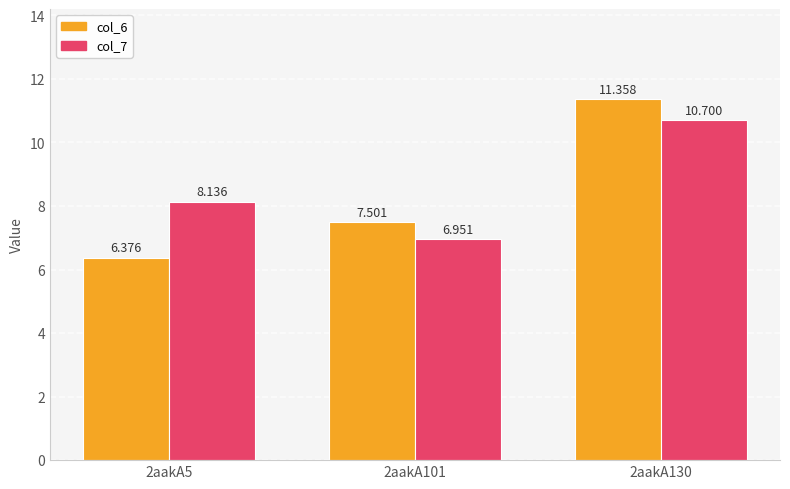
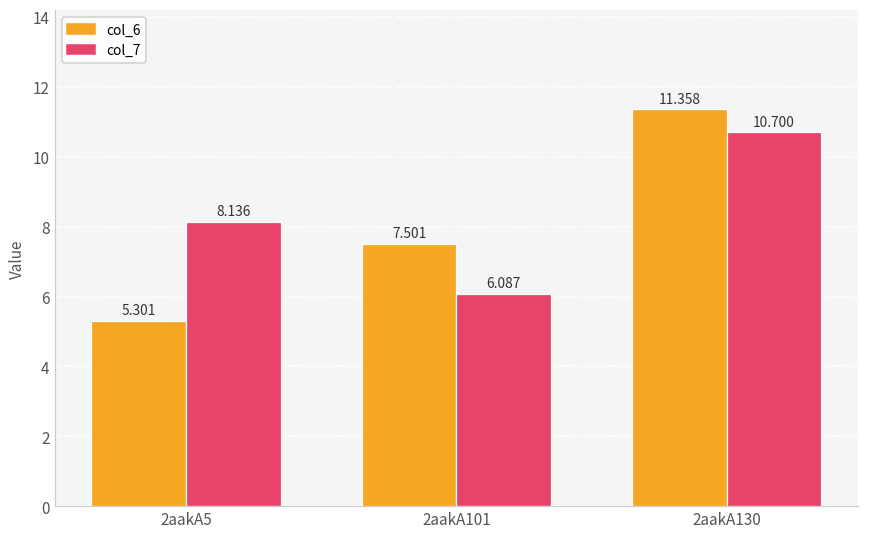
  {
    "col_6": {
-     "2aakA5": 6.376,
+     "2aakA5": 5.301,
      "2aakA101": 7.501,
      "2aakA130": 11.358
    },
    "col_7": {
      "2aakA5": 8.136,
-     "2aakA101": 6.951,
+     "2aakA101": 6.087,
      "2aakA130": 10.700
    }
  }
